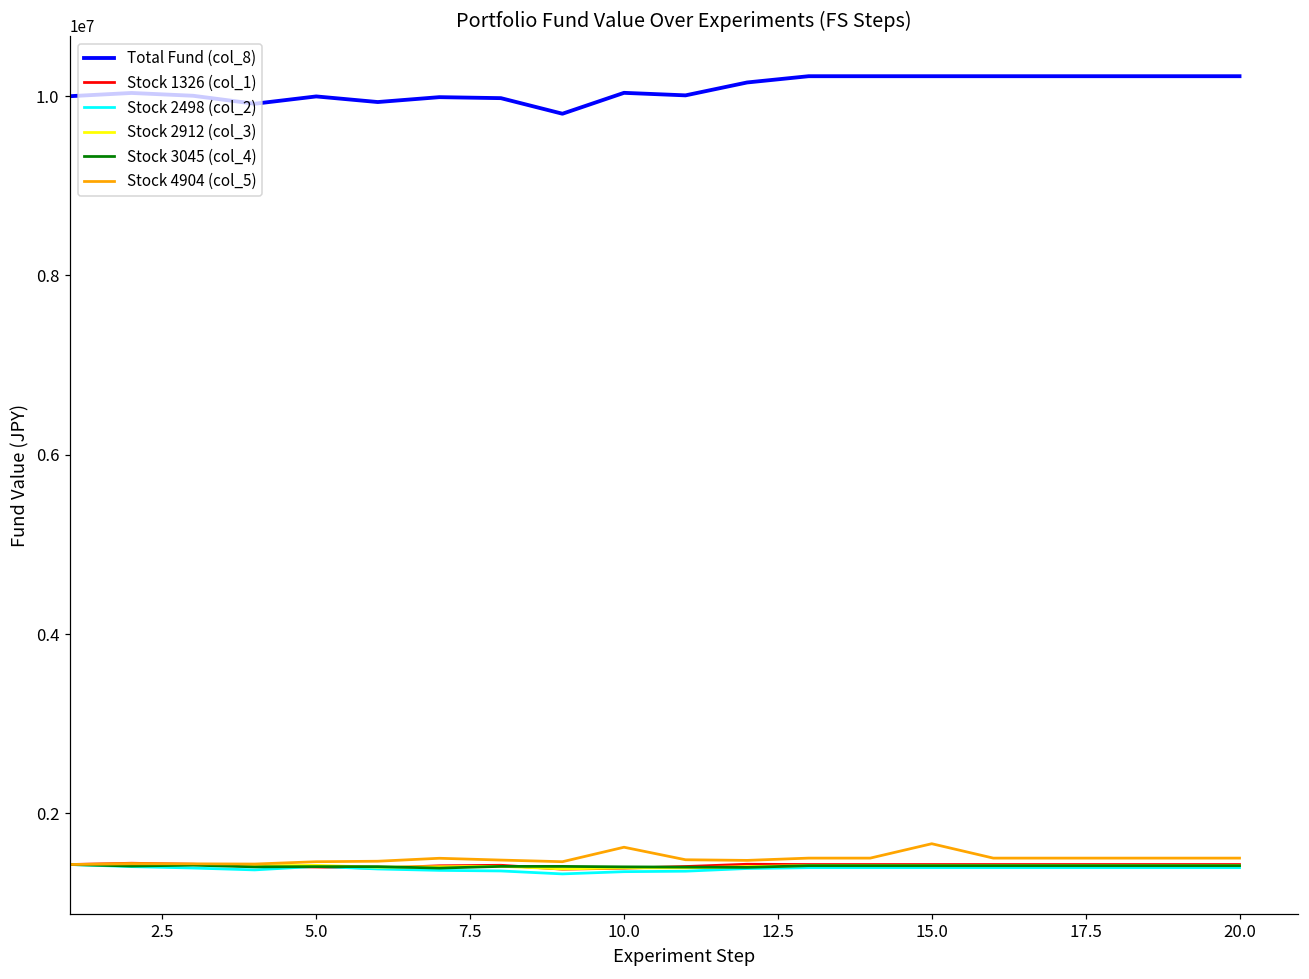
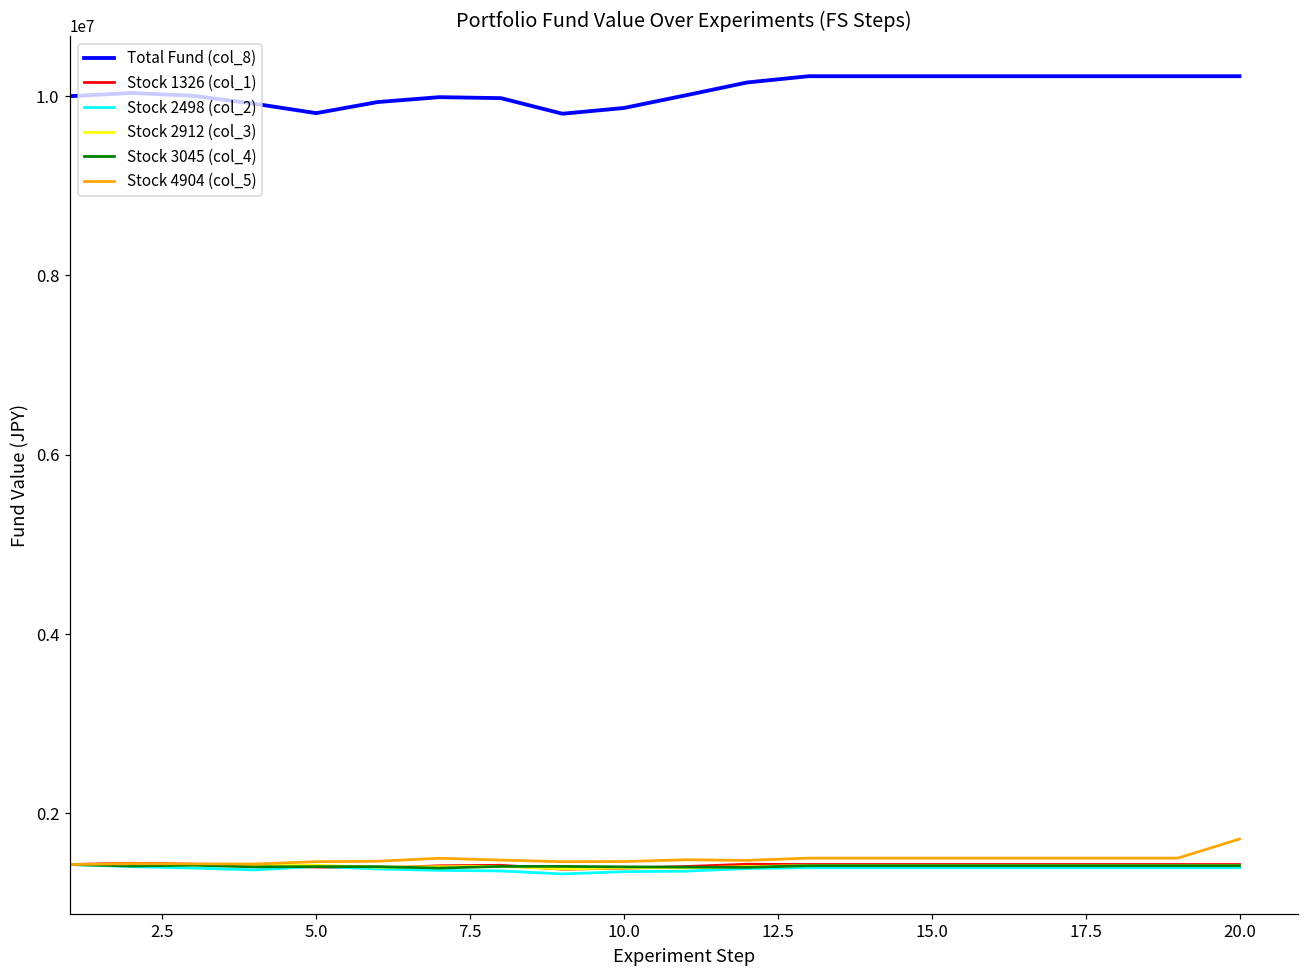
  {
    "Total Fund (col_8)": {
-     "5.0": 10000000,
-     "10.0": 10000000,
+     "5.0": 9800000,
+     "10.0": 9900000,
      "15.0": 10200000,
      "20.0": 10200000
    },
    "Stock 2498 (col_2)": {
      "10.0": 1300000
    },
    "Stock 4904 (col_5)": {
      "5.0": 1500000,
-     "10.0": 1600000,
-     "15.0": 1700000,
-     "20.0": 1500000
+     "10.0": 1500000,
+     "15.0": 1500000,
+     "20.0": 1700000
    }
  }
